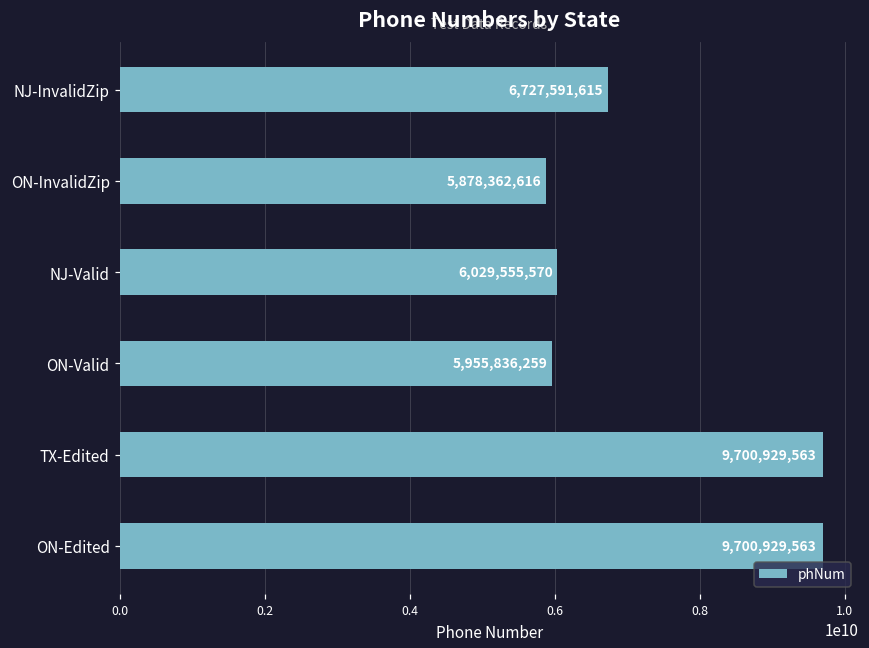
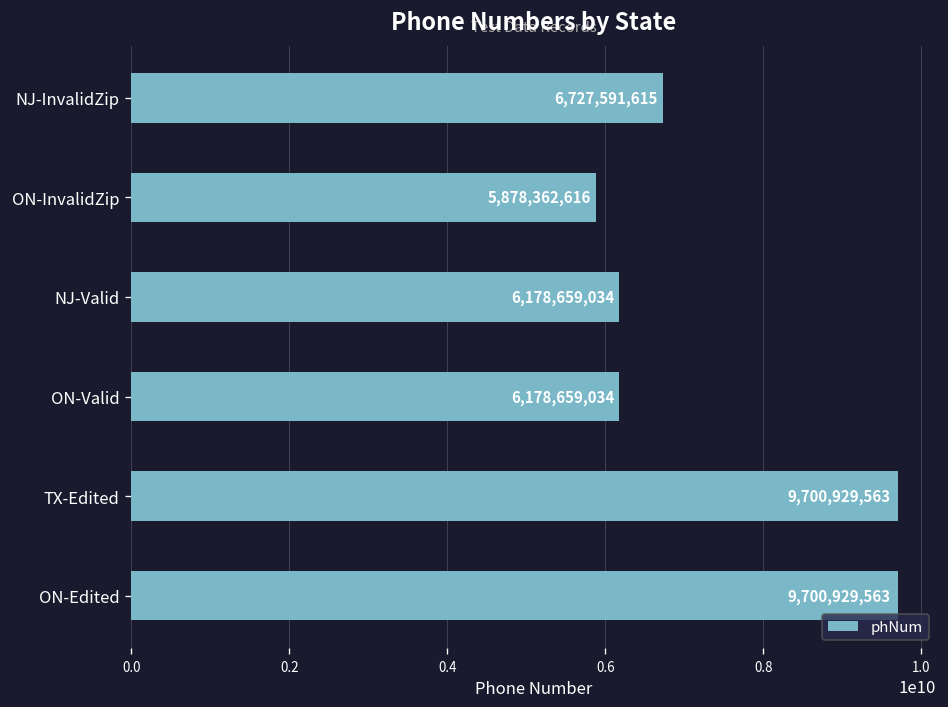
  {
    "NJ-InvalidZip": "6,727,591,615",
    "ON-InvalidZip": "5,878,362,616",
-   "NJ-Valid": "6,029,555,570",
-   "ON-Valid": "5,955,836,259",
+   "NJ-Valid": "6,178,659,034",
+   "ON-Valid": "6,178,659,034",
    "TX-Edited": "9,700,929,563",
    "ON-Edited": "9,700,929,563"
  }
